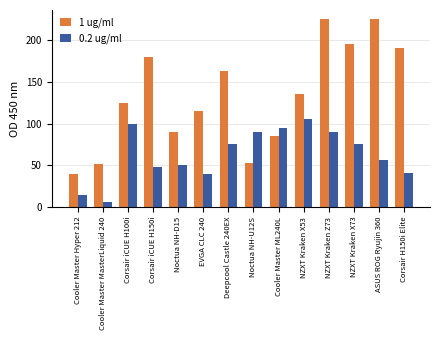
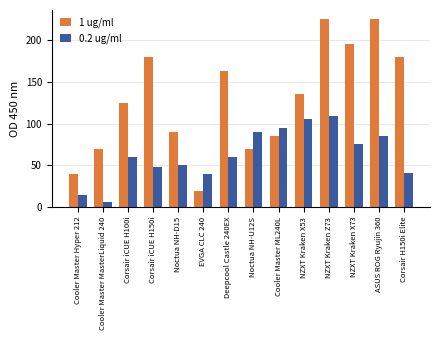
  {
    "1 ug/ml": {
      "Cooler Master Hyper 212": 40,
-     "Cooler Master MasterLiquid 240": 50,
+     "Cooler Master MasterLiquid 240": 70,
      "Corsair iCUE H100i": 130,
      "Corsair iCUE H150i": 180,
      "Noctua NH-D15": 90,
-     "EVGA CLC 240": 120,
+     "EVGA CLC 240": 20,
      "Deepcool Castle 240EX": 160,
-     "Noctua NH-U12S": 50,
+     "Noctua NH-U12S": 70,
      "Cooler Master ML240L": 90,
      "NZXT Kraken X53": 140,
      "NZXT Kraken Z73": 230,
      "NZXT Kraken X73": 200,
      "ASUS ROG Ryujin 360": 230,
-     "Corsair H150i Elite": 190
+     "Corsair H150i Elite": 180
    },
    "0.2 ug/ml": {
      "Cooler Master Hyper 212": 20,
      "Cooler Master MasterLiquid 240": 10,
-     "Corsair iCUE H100i": 100,
+     "Corsair iCUE H100i": 60,
      "Corsair iCUE H150i": 50,
      "Noctua NH-D15": 50,
      "EVGA CLC 240": 40,
-     "Deepcool Castle 240EX": 80,
+     "Deepcool Castle 240EX": 60,
      "Noctua NH-U12S": 90,
      "Cooler Master ML240L": 100,
      "NZXT Kraken X53": 110,
-     "NZXT Kraken Z73": 90,
+     "NZXT Kraken Z73": 110,
      "NZXT Kraken X73": 80,
-     "ASUS ROG Ryujin 360": 60,
+     "ASUS ROG Ryujin 360": 90,
      "Corsair H150i Elite": 40
    }
  }
